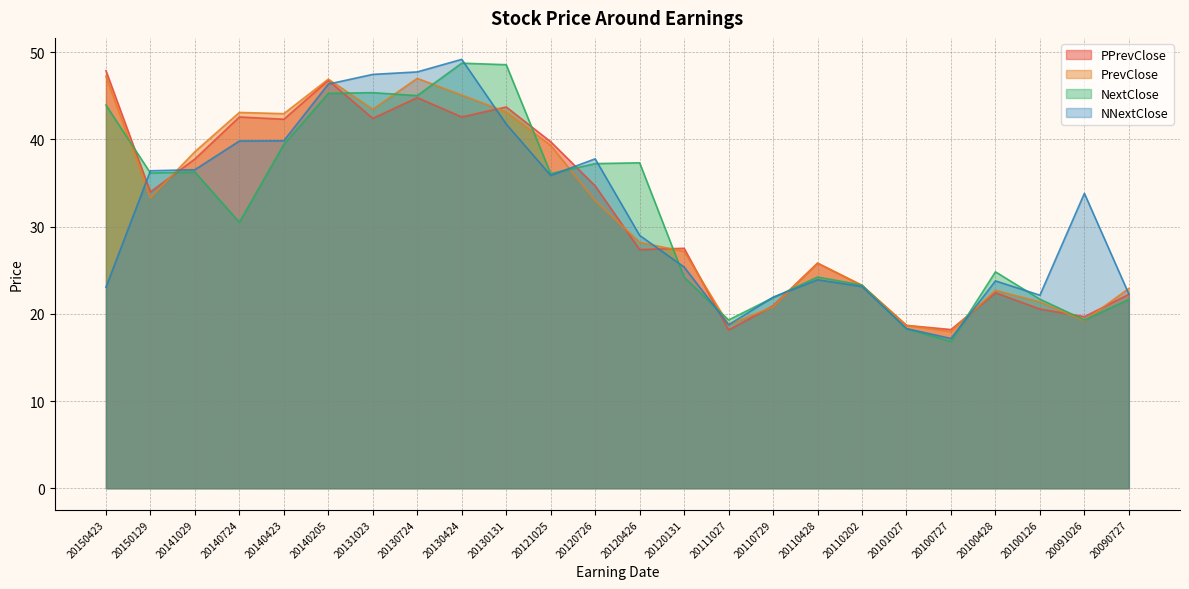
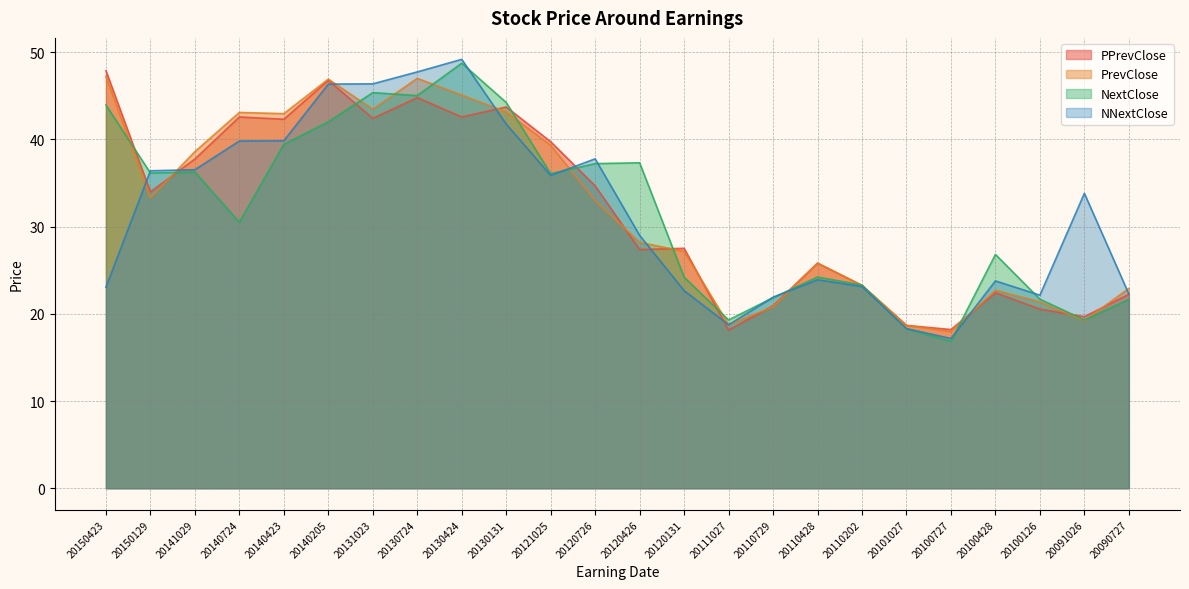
  {
    "NextClose": {
      "20150423": 44,
      "20140724": 31,
      "20140423": 39,
-     "20140205": 45,
+     "20140205": 42,
      "20131023": 45,
      "20130424": 49,
-     "20130131": 49,
+     "20130131": 44,
      "20120726": 37,
      "20120426": 37,
      "20120131": 24,
      "20111027": 19,
      "20110428": 24,
      "20100727": 17,
-     "20100428": 25,
+     "20100428": 27,
      "20100126": 22,
      "20090727": 22
    },
    "NNextClose": {
      "20150423": 23,
      "20140724": 40,
      "20140423": 40,
      "20140205": 46,
-     "20131023": 47,
+     "20131023": 46,
      "20130724": 48,
      "20130424": 49,
      "20130131": 42,
      "20120726": 38,
      "20120426": 29,
-     "20120131": 25,
+     "20120131": 23,
      "20110428": 24,
      "20100727": 17,
      "20100428": 24,
      "20100126": 22,
      "20091026": 34
    }
  }
